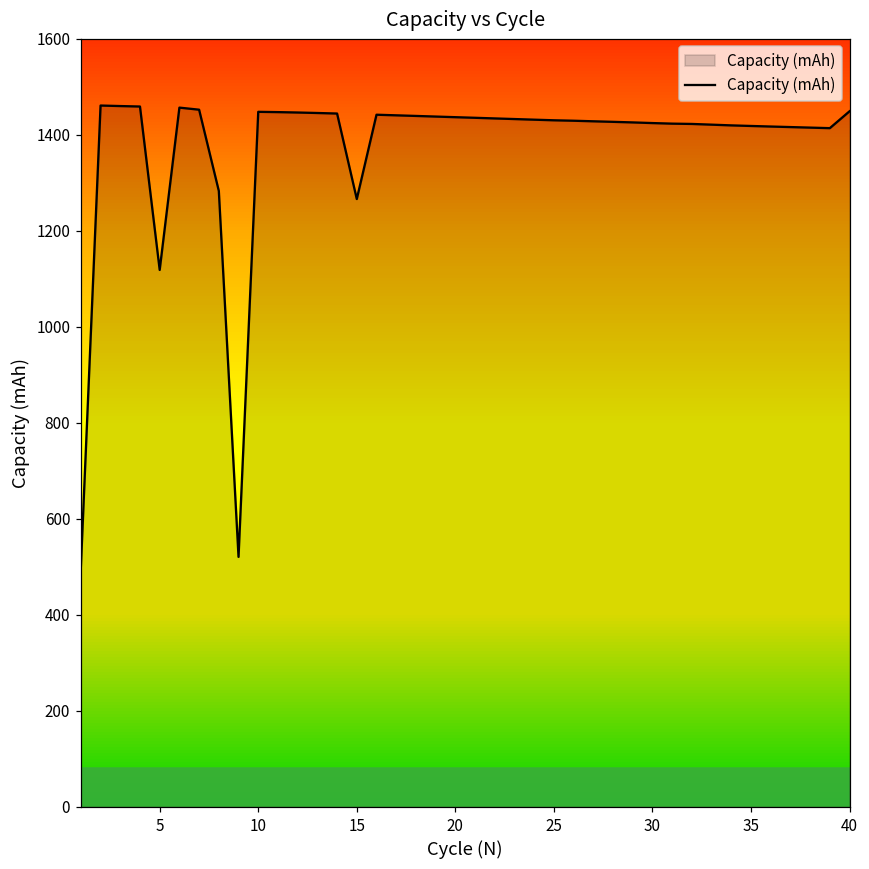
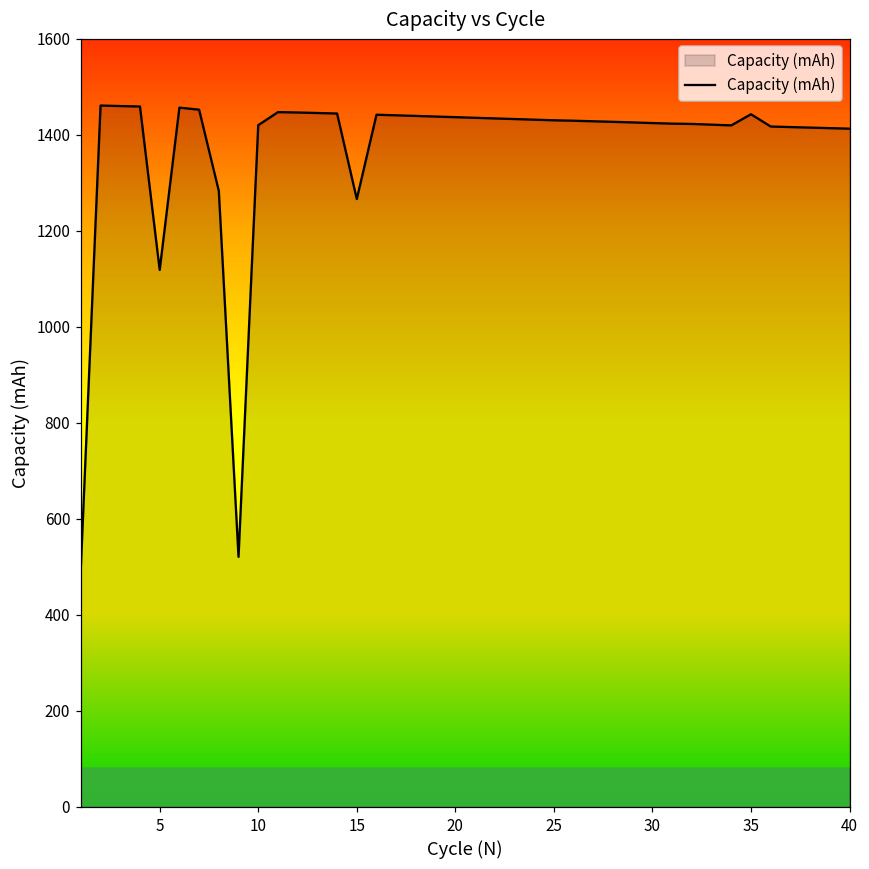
  {
    "5": 1120,
-   "10": 1450,
+   "10": 1420,
    "15": 1270,
    "20": 1440,
    "25": 1430,
    "30": 1420,
-   "35": 1420,
-   "40": 1450
+   "35": 1440,
+   "40": 1410
  }
